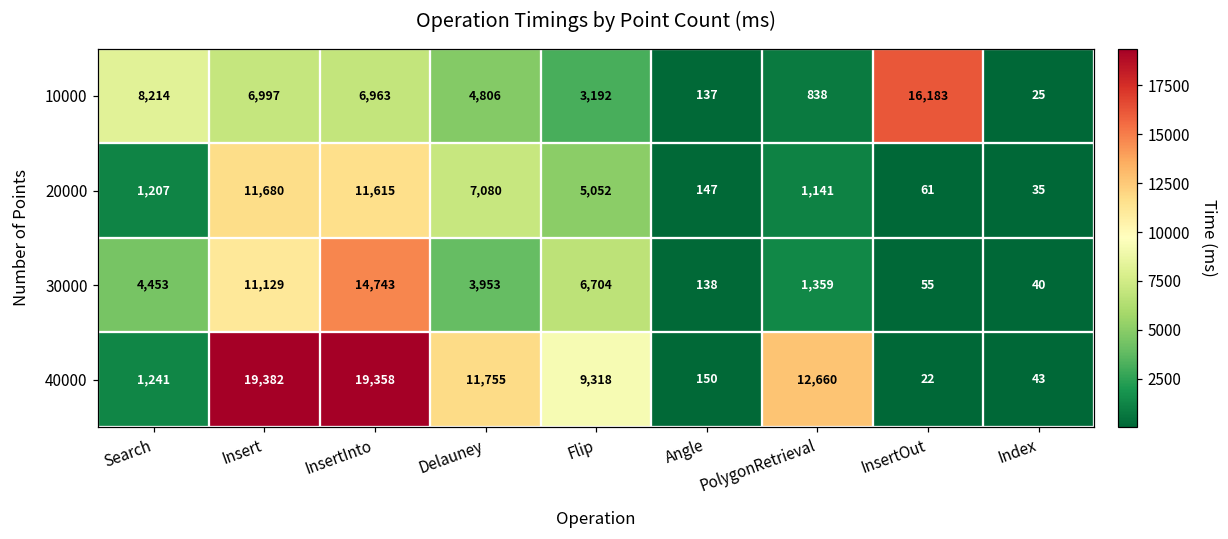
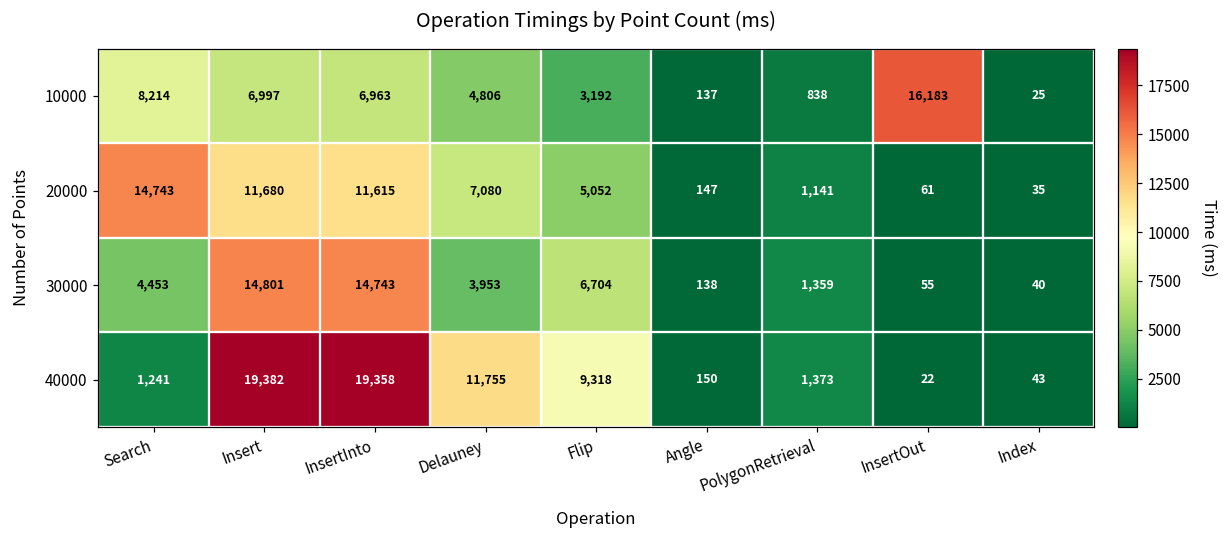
  {
    "10000": {
      "Search": "8,214",
      "Insert": "6,997",
      "InsertInto": "6,963",
      "Delauney": "4,806",
      "Flip": "3,192",
      "Angle": "137",
      "PolygonRetrieval": "838",
      "InsertOut": "16,183",
      "Index": "25"
    },
    "20000": {
-     "Search": "1,207",
+     "Search": "14,743",
      "Insert": "11,680",
      "InsertInto": "11,615",
      "Delauney": "7,080",
      "Flip": "5,052",
      "Angle": "147",
      "PolygonRetrieval": "1,141",
      "InsertOut": "61",
      "Index": "35"
    },
    "30000": {
      "Search": "4,453",
-     "Insert": "11,129",
+     "Insert": "14,801",
      "InsertInto": "14,743",
      "Delauney": "3,953",
      "Flip": "6,704",
      "Angle": "138",
      "PolygonRetrieval": "1,359",
      "InsertOut": "55",
      "Index": "40"
    },
    "40000": {
      "Search": "1,241",
      "Insert": "19,382",
      "InsertInto": "19,358",
      "Delauney": "11,755",
      "Flip": "9,318",
      "Angle": "150",
-     "PolygonRetrieval": "12,660",
+     "PolygonRetrieval": "1,373",
      "InsertOut": "22",
      "Index": "43"
    }
  }
